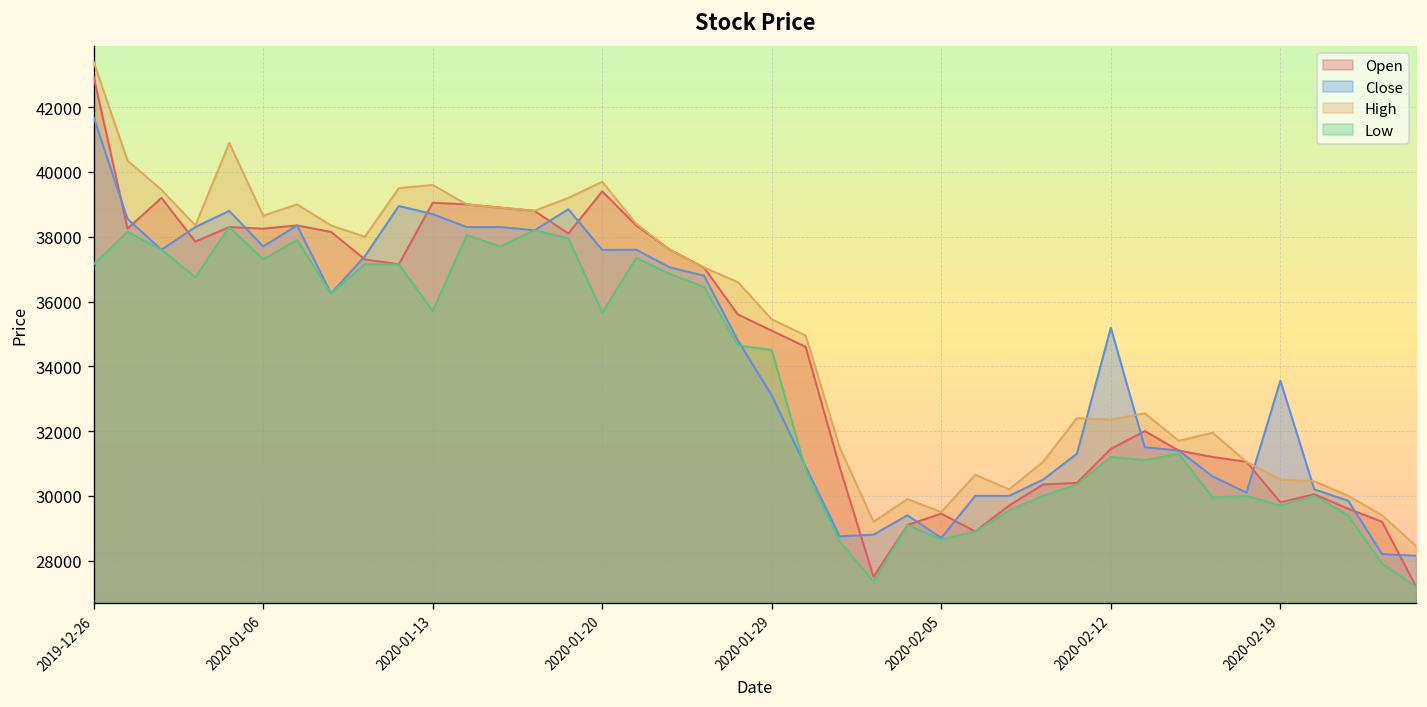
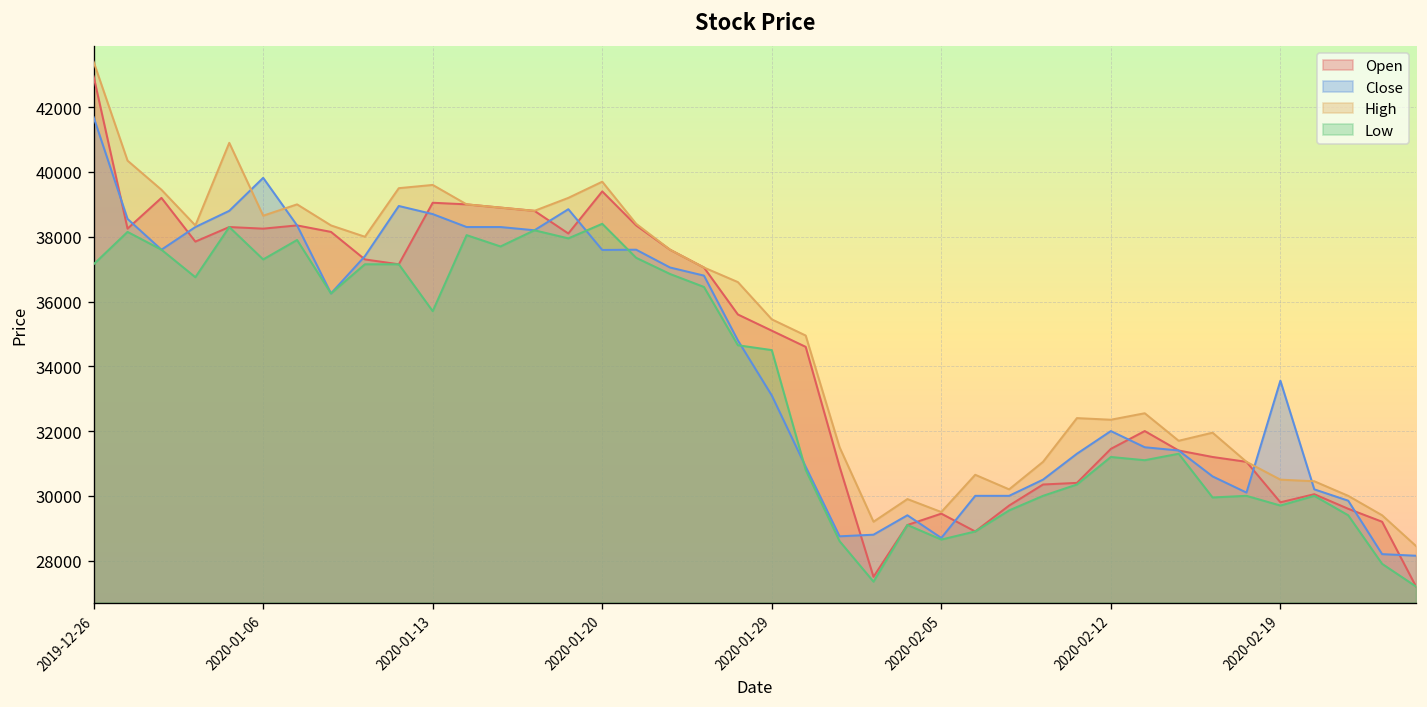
  {
    "Close": {
      "2019-12-26": 41700,
-     "2020-01-06": 37700,
+     "2020-01-06": 39800,
      "2020-01-13": 38700,
      "2020-01-20": 37600,
      "2020-01-29": 33100,
-     "2020-02-12": 35200,
+     "2020-02-12": 32000,
      "2020-02-19": 33600
    },
    "Low": {
      "2019-12-26": 37200,
      "2020-01-06": 37300,
      "2020-01-13": 35700,
-     "2020-01-20": 35700,
+     "2020-01-20": 38400,
      "2020-01-29": 34500,
      "2020-02-12": 31200,
      "2020-02-19": 29700
    }
  }
